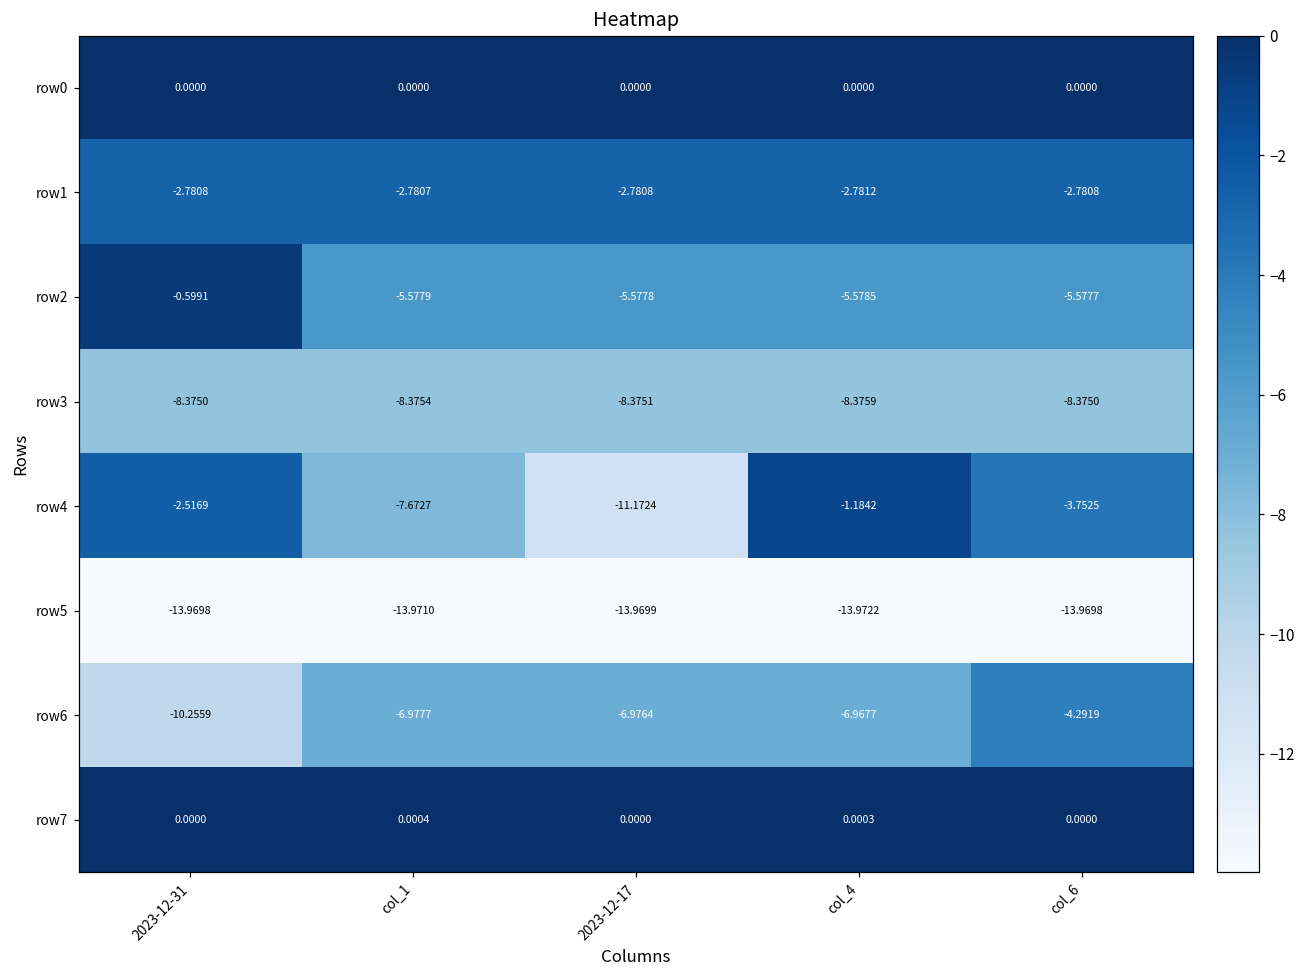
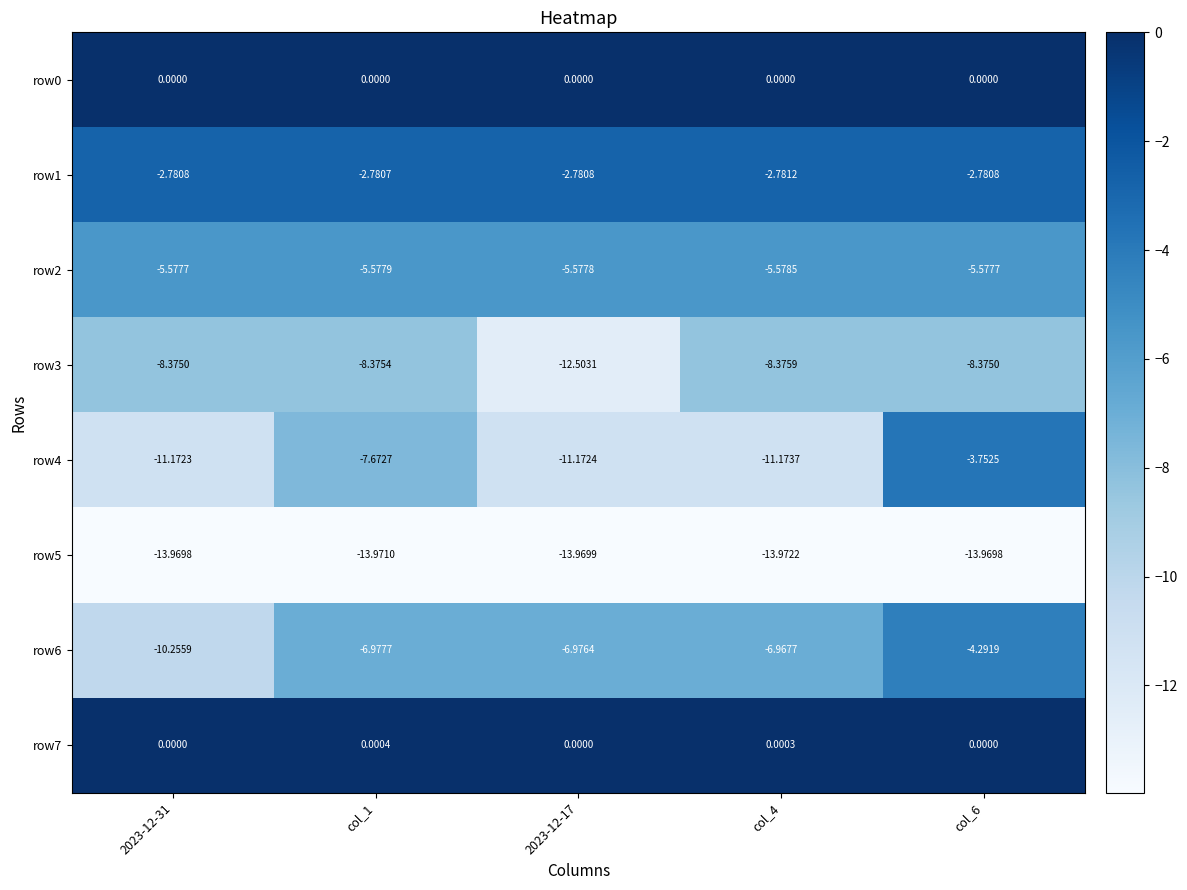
  {
    "row0": {
      "2023-12-31": 0.0000,
      "col_1": 0.0000,
      "2023-12-17": 0.0000,
      "col_4": 0.0000,
      "col_6": 0.0000
    },
    "row1": {
      "2023-12-31": -2.7808,
      "col_1": -2.7807,
      "2023-12-17": -2.7808,
      "col_4": -2.7812,
      "col_6": -2.7808
    },
    "row2": {
-     "2023-12-31": -0.5991,
+     "2023-12-31": -5.5777,
      "col_1": -5.5779,
      "2023-12-17": -5.5778,
      "col_4": -5.5785,
      "col_6": -5.5777
    },
    "row3": {
      "2023-12-31": -8.3750,
      "col_1": -8.3754,
-     "2023-12-17": -8.3751,
+     "2023-12-17": -12.5031,
      "col_4": -8.3759,
      "col_6": -8.3750
    },
    "row4": {
-     "2023-12-31": -2.5169,
+     "2023-12-31": -11.1723,
      "col_1": -7.6727,
      "2023-12-17": -11.1724,
-     "col_4": -1.1842,
+     "col_4": -11.1737,
      "col_6": -3.7525
    },
    "row5": {
      "2023-12-31": -13.9698,
      "col_1": -13.9710,
      "2023-12-17": -13.9699,
      "col_4": -13.9722,
      "col_6": -13.9698
    },
    "row6": {
      "2023-12-31": -10.2559,
      "col_1": -6.9777,
      "2023-12-17": -6.9764,
      "col_4": -6.9677,
      "col_6": -4.2919
    },
    "row7": {
      "2023-12-31": 0.0000,
      "col_1": 0.0004,
      "2023-12-17": 0.0000,
      "col_4": 0.0003,
      "col_6": 0.0000
    }
  }
